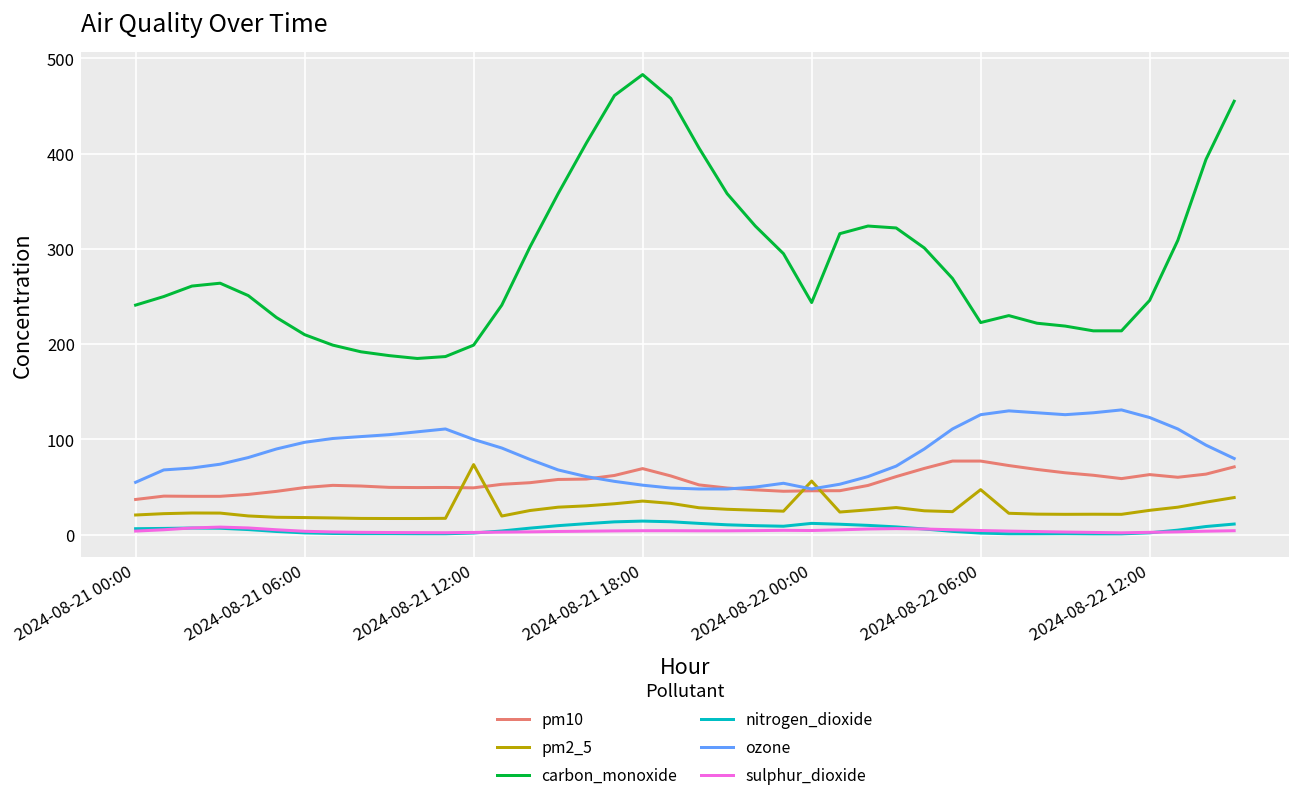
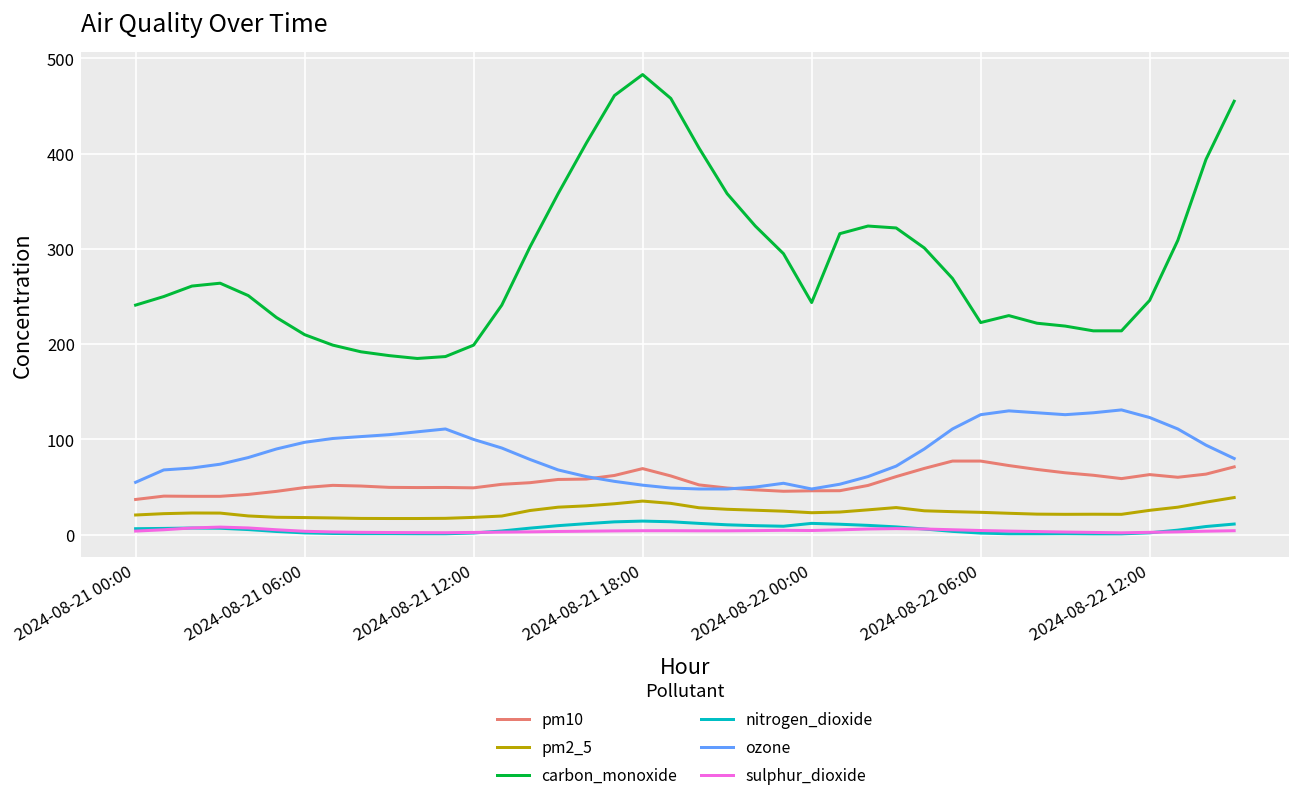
  {
    "pm10": {
      "2024-08-21 00:00": 40,
      "2024-08-21 06:00": 50,
      "2024-08-21 12:00": 50,
      "2024-08-21 18:00": 70,
      "2024-08-22 06:00": 80,
      "2024-08-22 12:00": 60
    },
    "pm2_5": {
      "2024-08-21 00:00": 20,
      "2024-08-21 06:00": 20,
-     "2024-08-21 12:00": 70,
+     "2024-08-21 12:00": 20,
      "2024-08-21 18:00": 40,
-     "2024-08-22 00:00": 60,
-     "2024-08-22 06:00": 50,
+     "2024-08-22 00:00": 20,
+     "2024-08-22 06:00": 20,
      "2024-08-22 12:00": 30
    },
    "carbon_monoxide": {
      "2024-08-21 00:00": 240,
      "2024-08-21 06:00": 210,
      "2024-08-21 12:00": 200,
      "2024-08-21 18:00": 480,
      "2024-08-22 00:00": 240,
      "2024-08-22 06:00": 220,
      "2024-08-22 12:00": 250
    },
    "nitrogen_dioxide": {
      "2024-08-21 18:00": 10,
      "2024-08-22 00:00": 10
    },
    "ozone": {
      "2024-08-21 00:00": 60,
      "2024-08-21 06:00": 100,
      "2024-08-21 12:00": 100,
      "2024-08-21 18:00": 50,
      "2024-08-22 06:00": 130,
      "2024-08-22 12:00": 120
    },
    "sulphur_dioxide": {
      "2024-08-21 18:00": 0,
      "2024-08-22 00:00": 0
    }
  }
